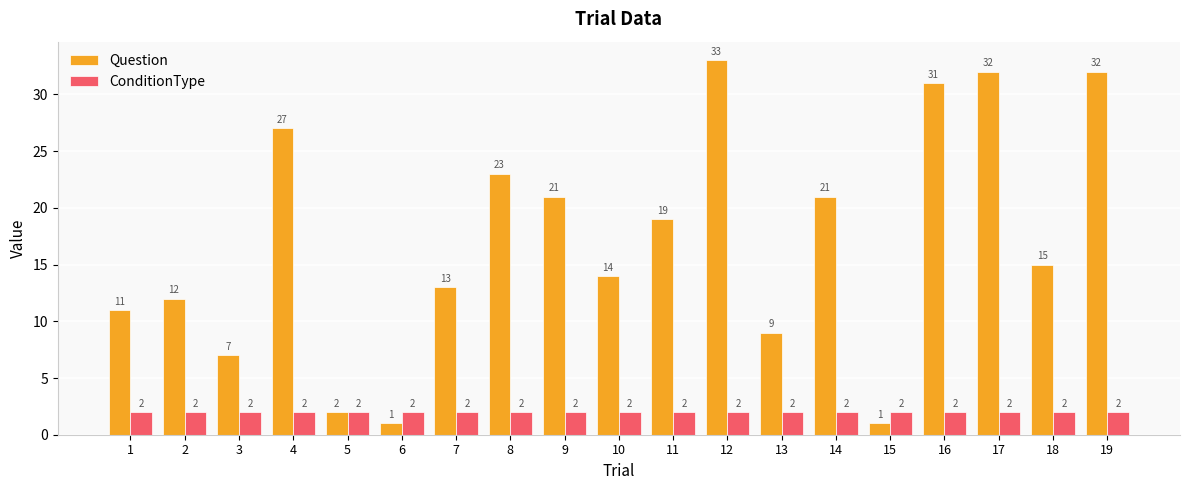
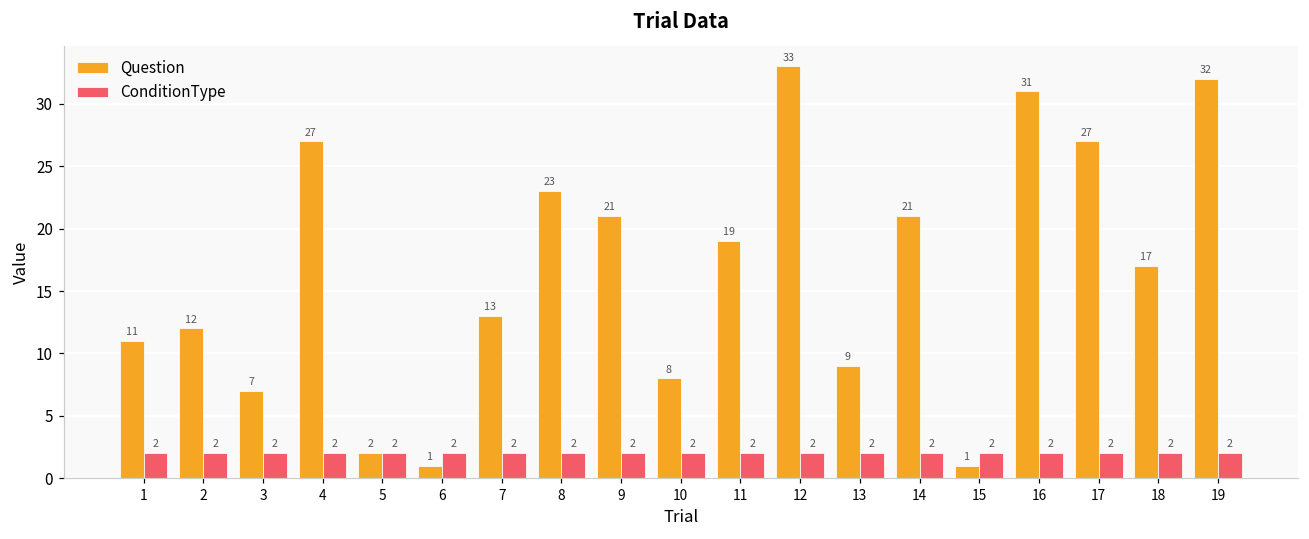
  {
    "Question": {
      "1": 11,
      "2": 12,
      "3": 7,
      "4": 27,
      "5": 2,
      "6": 1,
      "7": 13,
      "8": 23,
      "9": 21,
-     "10": 14,
+     "10": 8,
      "11": 19,
      "12": 33,
      "13": 9,
      "14": 21,
      "15": 1,
      "16": 31,
-     "17": 32,
-     "18": 15,
+     "17": 27,
+     "18": 17,
      "19": 32
    },
    "ConditionType": {
      "1": 2,
      "2": 2,
      "3": 2,
      "4": 2,
      "5": 2,
      "6": 2,
      "7": 2,
      "8": 2,
      "9": 2,
      "10": 2,
      "11": 2,
      "12": 2,
      "13": 2,
      "14": 2,
      "15": 2,
      "16": 2,
      "17": 2,
      "18": 2,
      "19": 2
    }
  }
